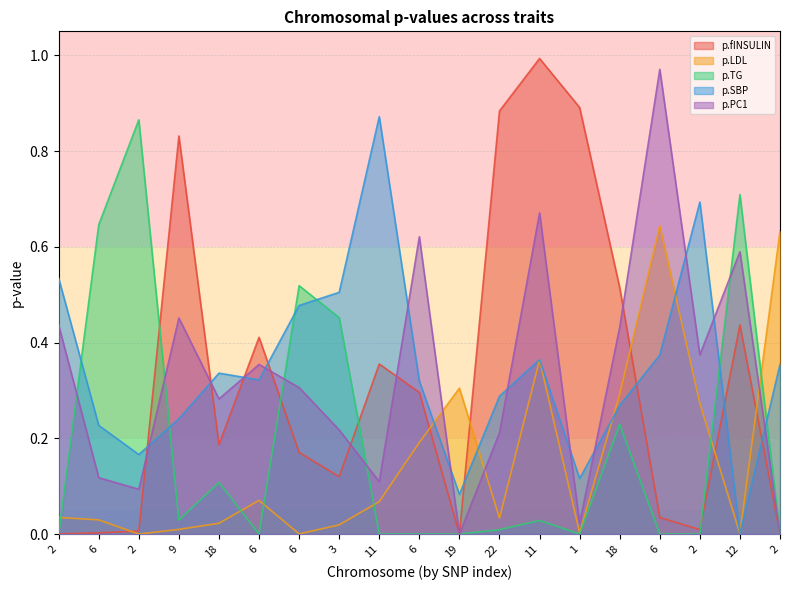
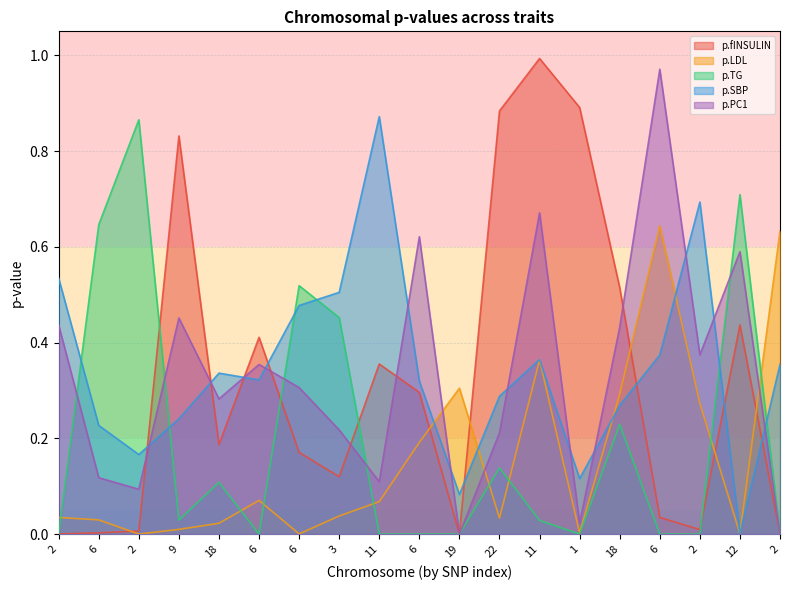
  {
    "p.fINSULIN": {
      "9": 0.83,
      "3": 0.12,
      "22": 0.88,
      "1": 0.89,
      "12": 0.44
    },
    "p.LDL": {
      "9": 0.01,
-     "3": 0.02,
+     "3": 0.04,
      "19": 0.30,
      "22": 0.03
    },
    "p.TG": {
      "9": 0.03,
      "3": 0.45,
-     "22": 0.01,
+     "22": 0.14,
      "12": 0.71
    },
    "p.SBP": {
      "9": 0.24,
      "3": 0.50,
      "19": 0.08,
      "22": 0.29,
      "1": 0.12
    },
    "p.PC1": {
      "9": 0.45,
      "3": 0.22,
      "22": 0.21,
      "1": 0.02,
      "12": 0.59
    }
  }
